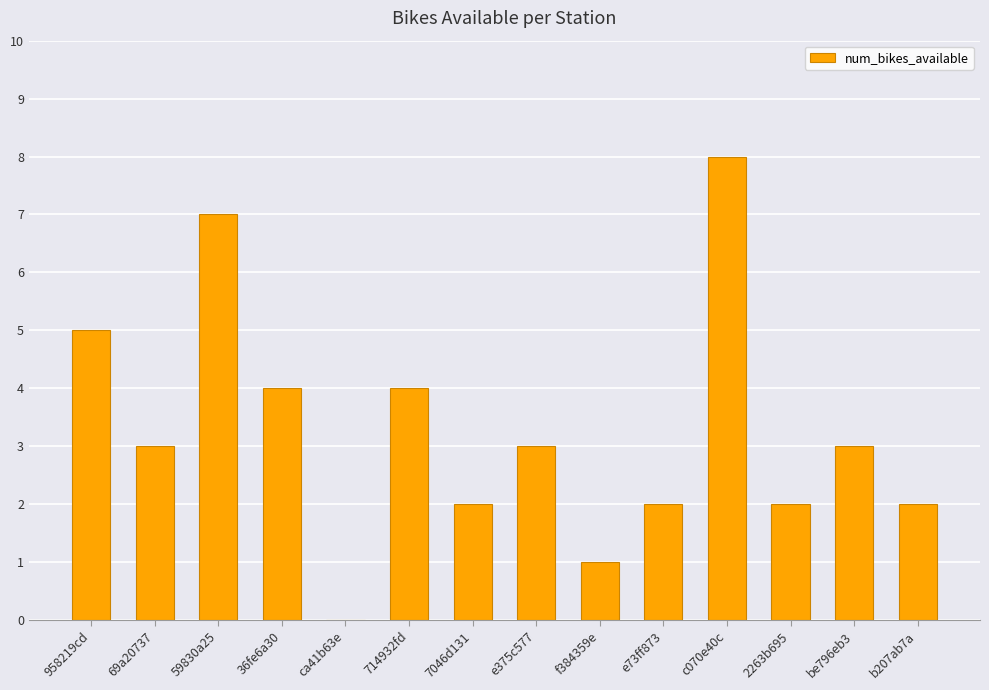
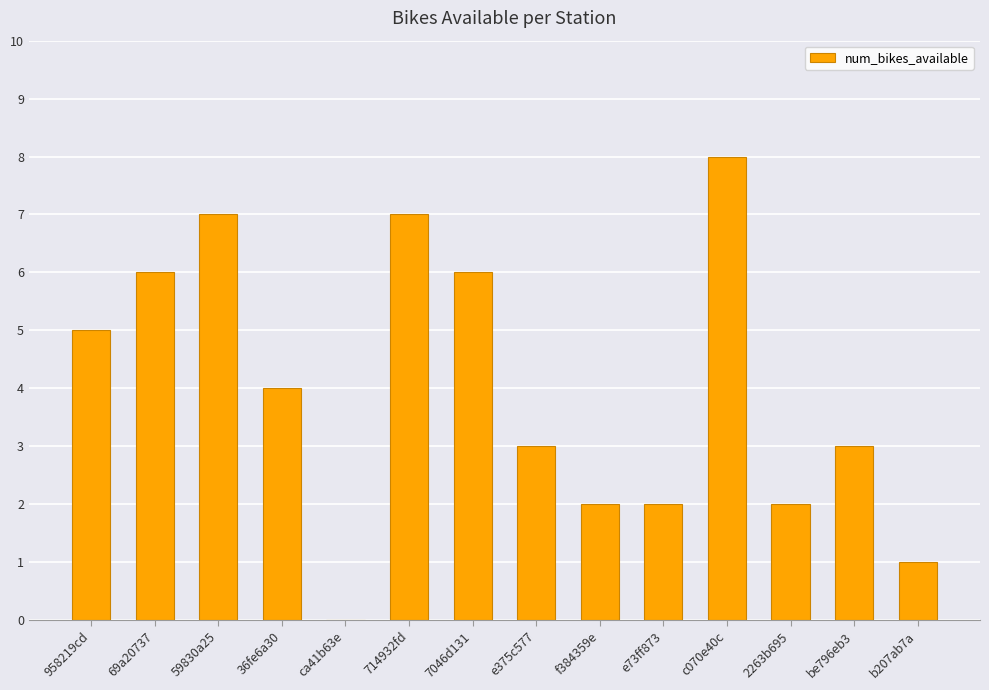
  {
    "958219cd": 5,
-   "69a20737": 3,
+   "69a20737": 6,
    "59830a25": 7,
    "36fe6a30": 4,
    "ca41b63e": 0,
-   "714932fd": 4,
-   "7046d131": 2,
+   "714932fd": 7,
+   "7046d131": 6,
    "e375c577": 3,
-   "f384359e": 1,
+   "f384359e": 2,
    "e73ff873": 2,
    "c070e40c": 8,
    "2263b695": 2,
    "be796eb3": 3,
-   "b207ab7a": 2
+   "b207ab7a": 1
  }
